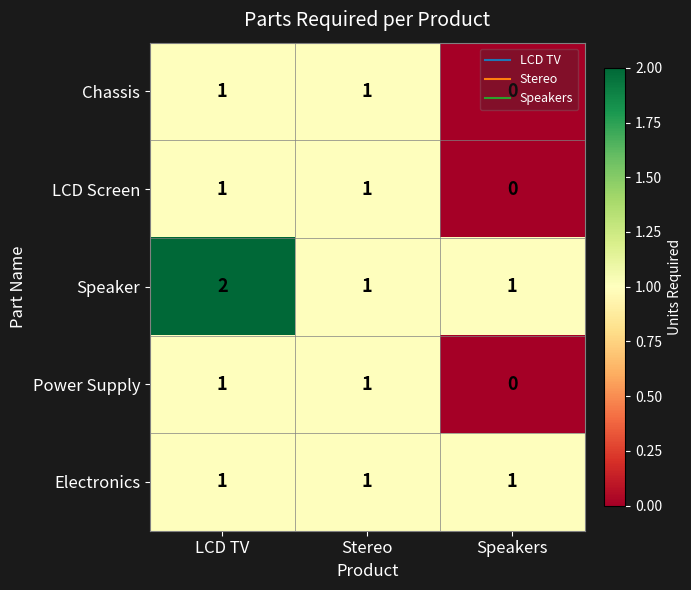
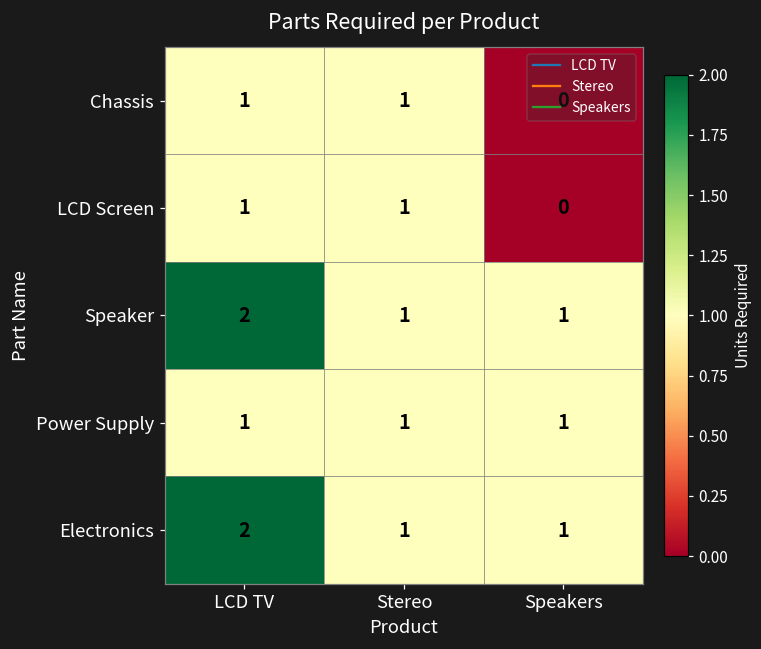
  {
    "Chassis": {
      "LCD TV": 1,
      "Stereo": 1
    },
    "LCD Screen": {
      "LCD TV": 1,
      "Stereo": 1,
      "Speakers": 0
    },
    "Speaker": {
      "LCD TV": 2,
      "Stereo": 1,
      "Speakers": 1
    },
    "Power Supply": {
      "LCD TV": 1,
      "Stereo": 1,
-     "Speakers": 0
+     "Speakers": 1
    },
    "Electronics": {
-     "LCD TV": 1,
+     "LCD TV": 2,
      "Stereo": 1,
      "Speakers": 1
    }
  }
